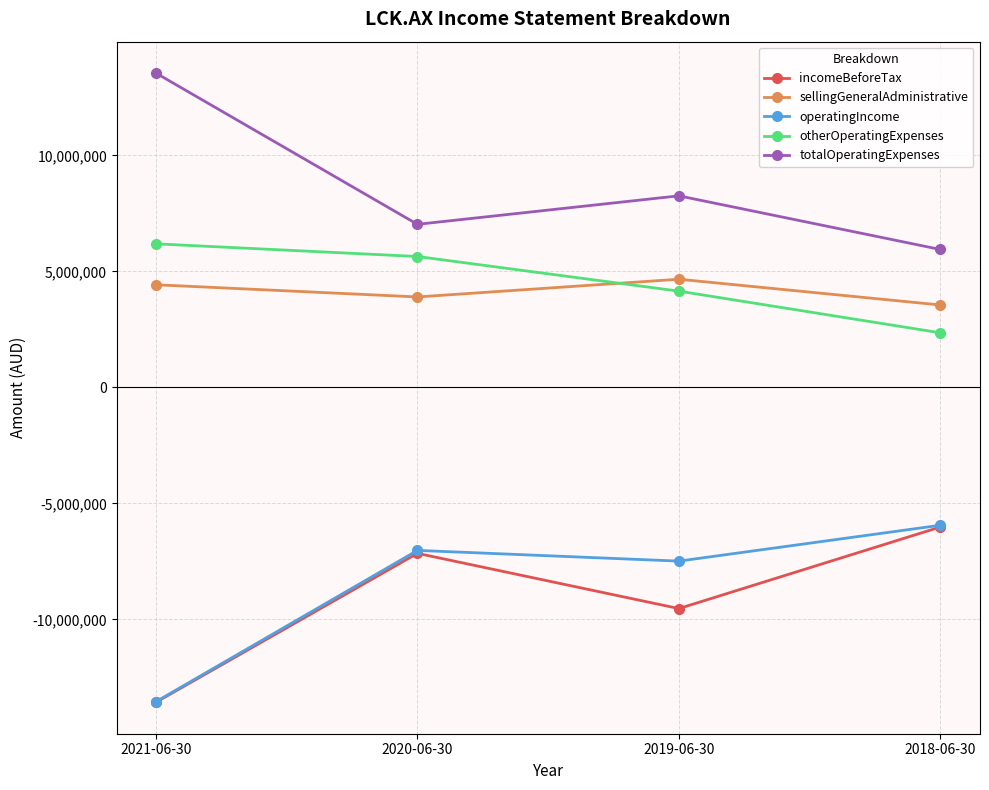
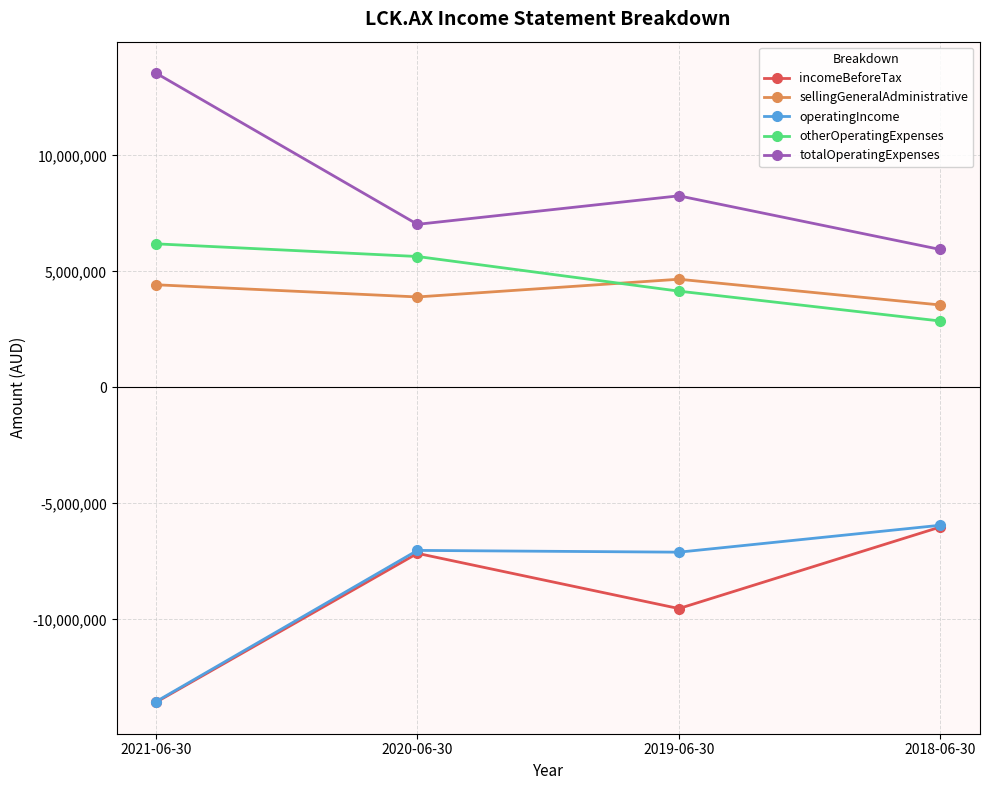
  {
    "operatingIncome": {
      "2020-06-30": "-7,000,000",
-     "2019-06-30": "-7,500,000"
+     "2019-06-30": "-7,100,000"
    },
    "otherOperatingExpenses": {
      "2021-06-30": "6,200,000",
      "2020-06-30": "5,600,000",
      "2019-06-30": "4,100,000",
-     "2018-06-30": "2,400,000"
+     "2018-06-30": "2,900,000"
    },
    "totalOperatingExpenses": {
      "2021-06-30": "13,500,000",
      "2020-06-30": "7,000,000",
      "2019-06-30": "8,300,000",
      "2018-06-30": "5,900,000"
    }
  }
